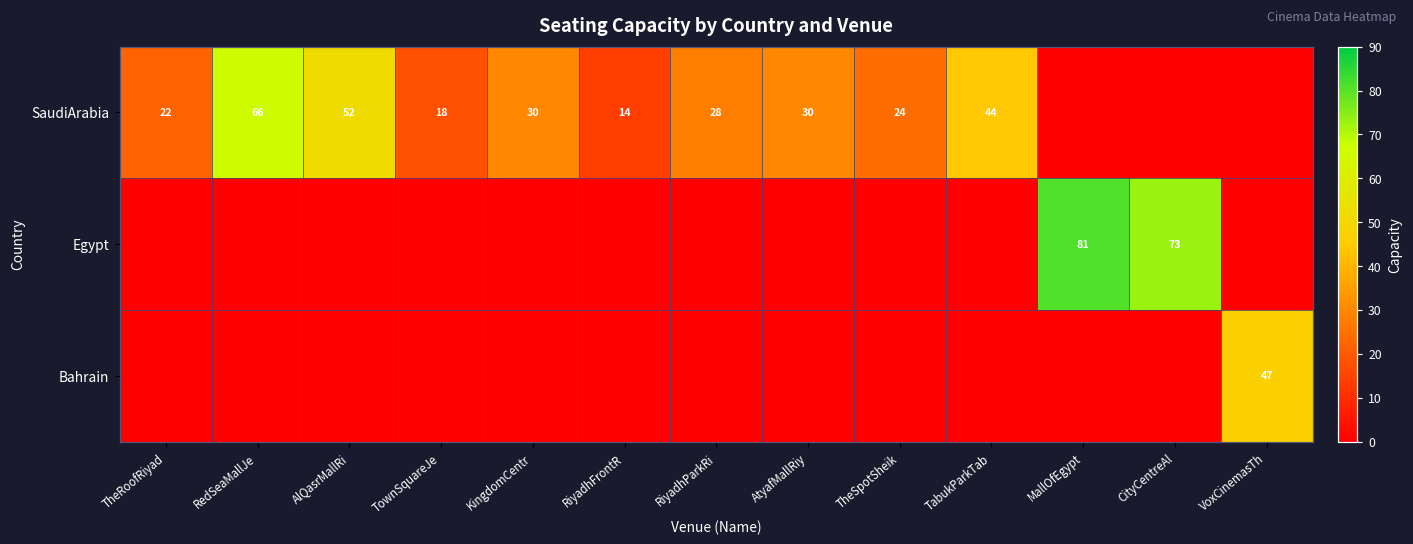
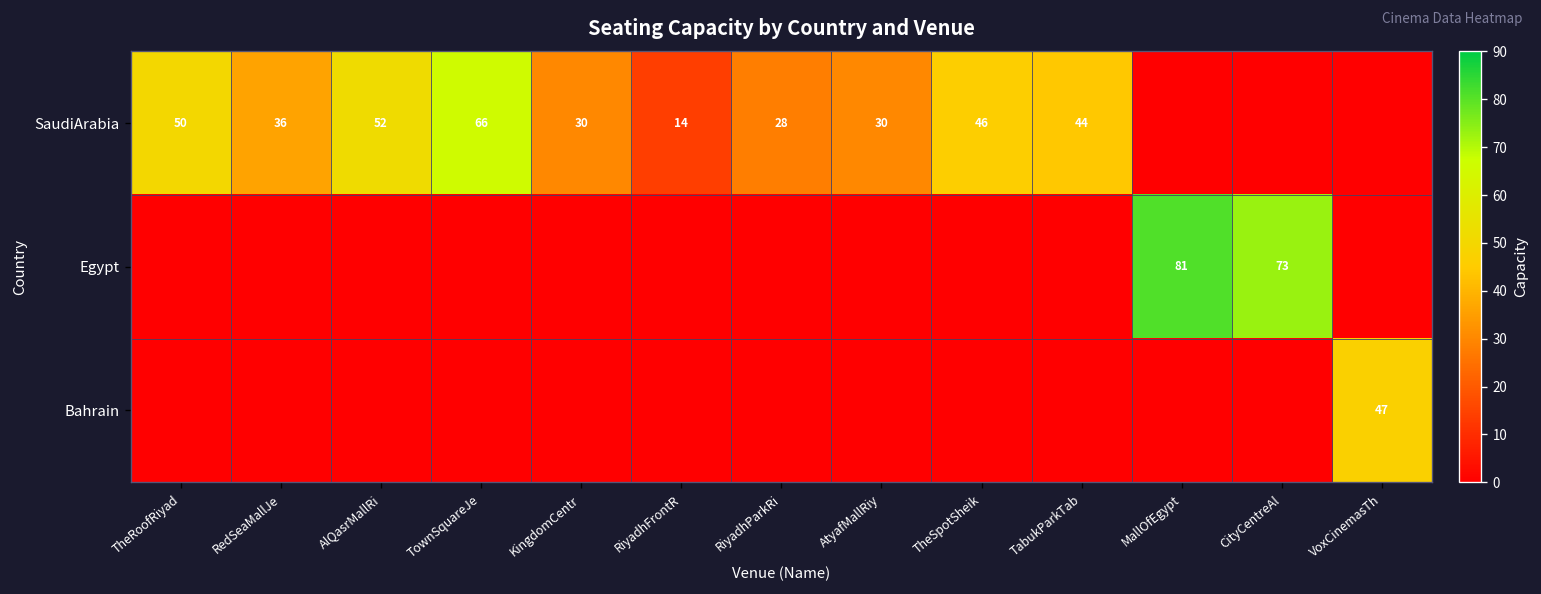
  {
    "SaudiArabia": {
-     "TheRoofRiyad": 22,
-     "RedSeaMallJe": 66,
+     "TheRoofRiyad": 50,
+     "RedSeaMallJe": 36,
      "AlQasrMallRi": 52,
-     "TownSquareJe": 18,
+     "TownSquareJe": 66,
      "KingdomCentr": 30,
      "RiyadhFrontR": 14,
      "RiyadhParkRi": 28,
      "AtyafMallRiy": 30,
-     "TheSpotSheik": 24,
+     "TheSpotSheik": 46,
      "TabukParkTab": 44
    },
    "Egypt": {
      "MallOfEgypt": 81,
      "CityCentreAl": 73
    },
    "Bahrain": {
      "VoxCinemasTh": 47
    }
  }
